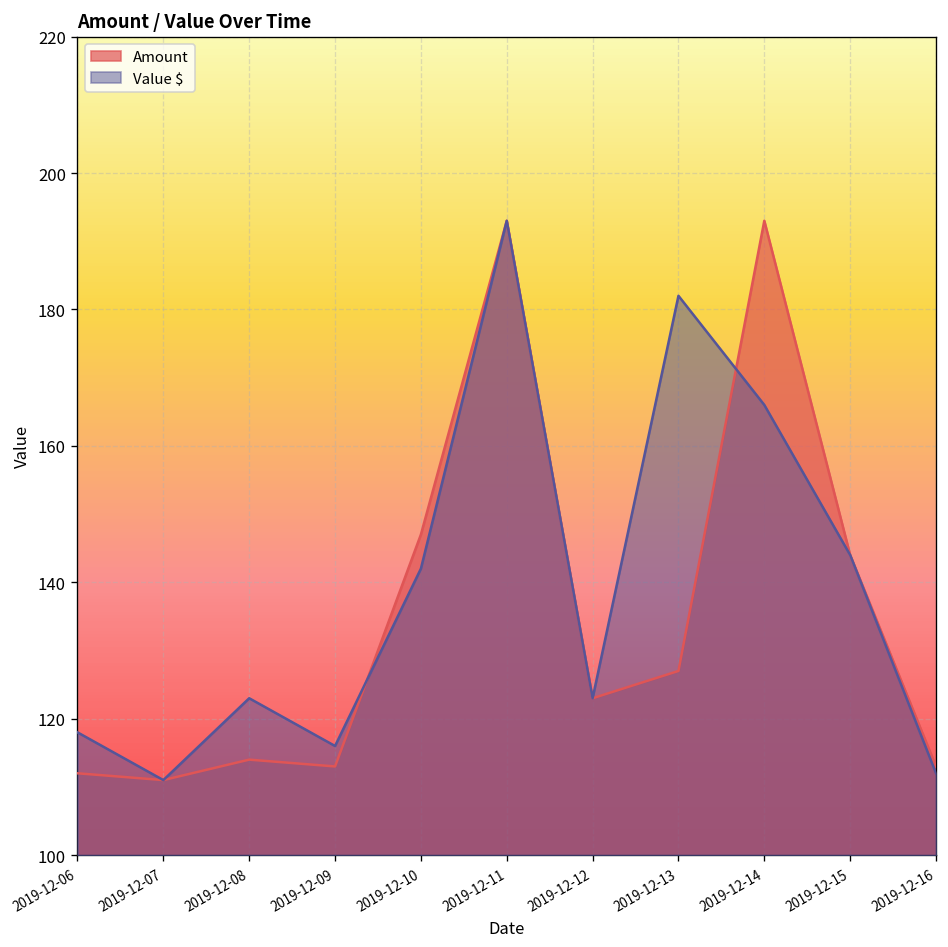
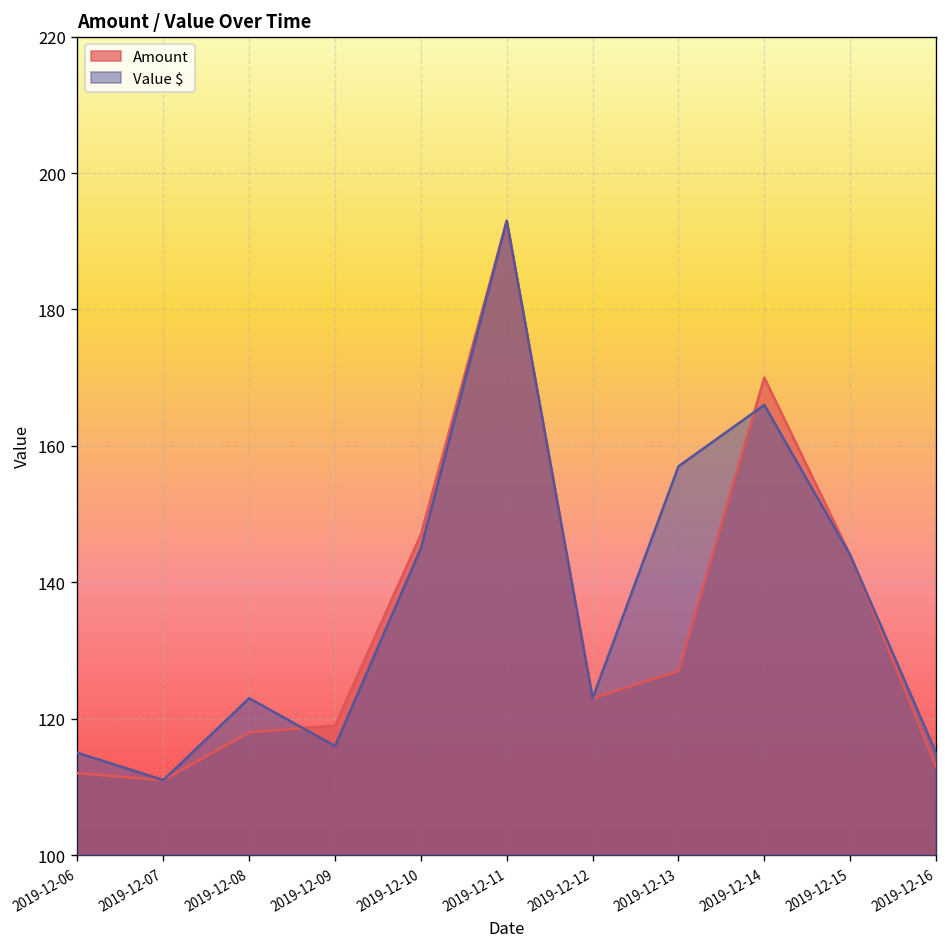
  {
    "Amount": {
      "2019-12-06": 112,
-     "2019-12-08": 114,
-     "2019-12-09": 113,
+     "2019-12-08": 118,
+     "2019-12-09": 119,
      "2019-12-10": 147,
      "2019-12-13": 127,
-     "2019-12-14": 193,
+     "2019-12-14": 170,
      "2019-12-16": 113
    },
    "Value $": {
-     "2019-12-06": 118,
+     "2019-12-06": 115,
      "2019-12-08": 123,
      "2019-12-09": 116,
-     "2019-12-10": 142,
-     "2019-12-13": 182,
+     "2019-12-10": 145,
+     "2019-12-13": 157,
      "2019-12-14": 166,
-     "2019-12-16": 112
+     "2019-12-16": 115
    }
  }
